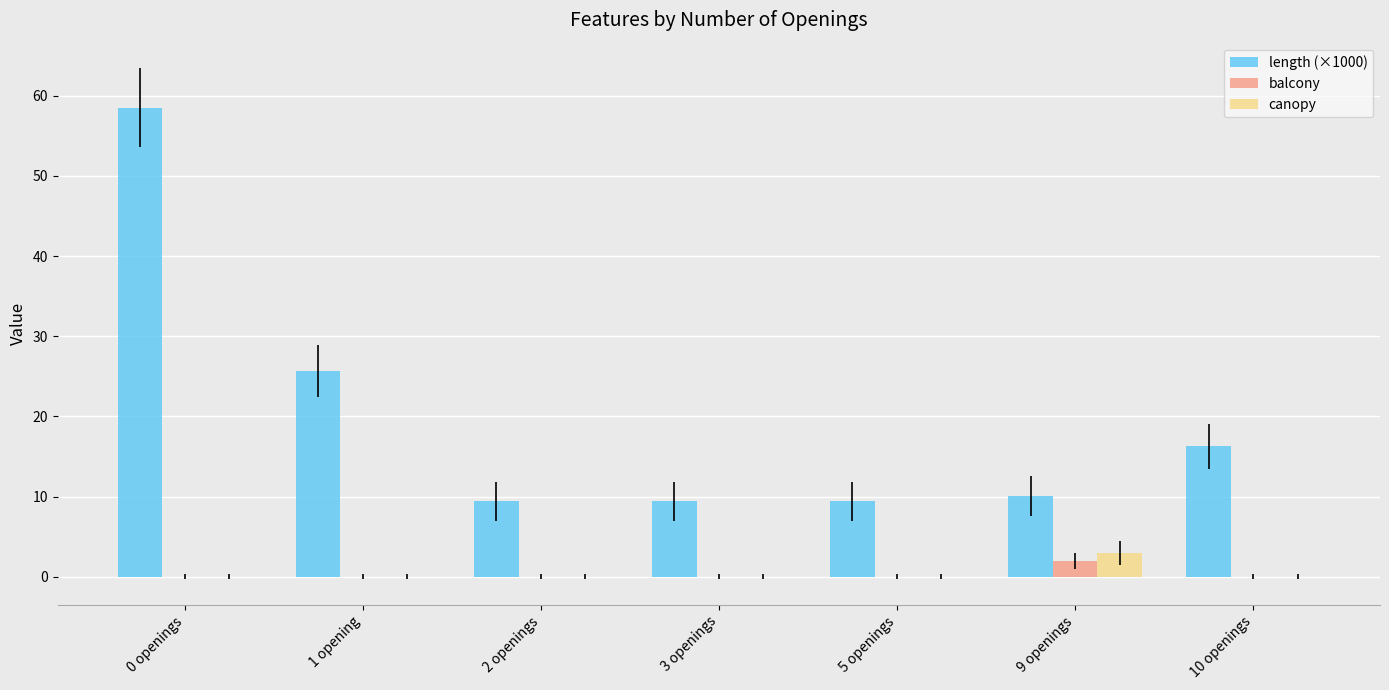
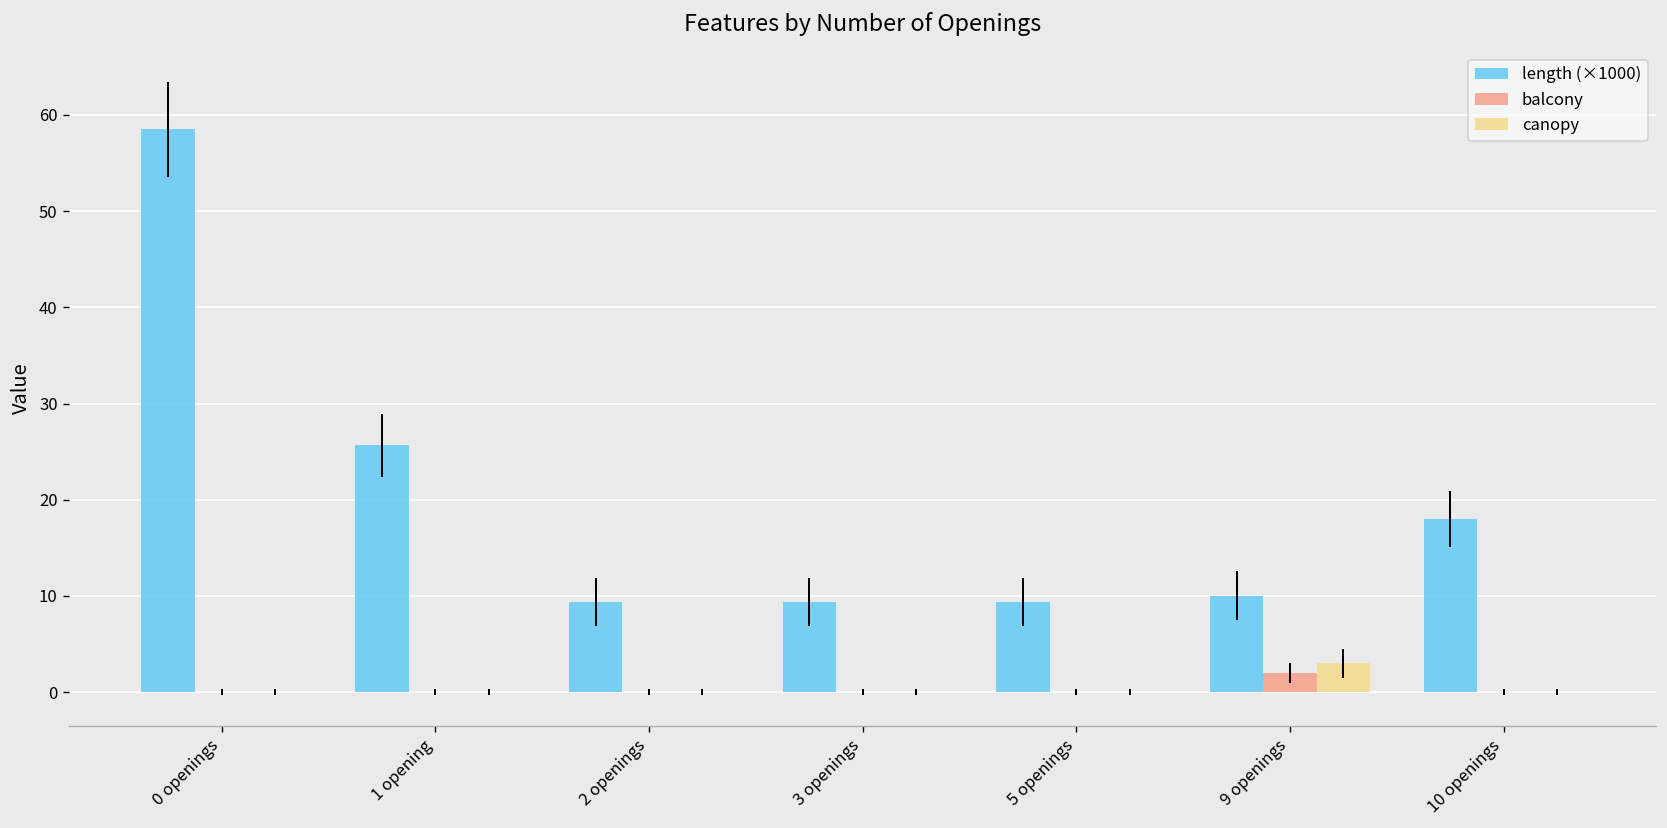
  {
    "length (×1000)": {
      "0 openings": 59,
      "1 opening": 26,
      "2 openings": 9,
      "3 openings": 9,
      "5 openings": 9,
      "9 openings": 10,
-     "10 openings": 16
+     "10 openings": 18
    }
  }
